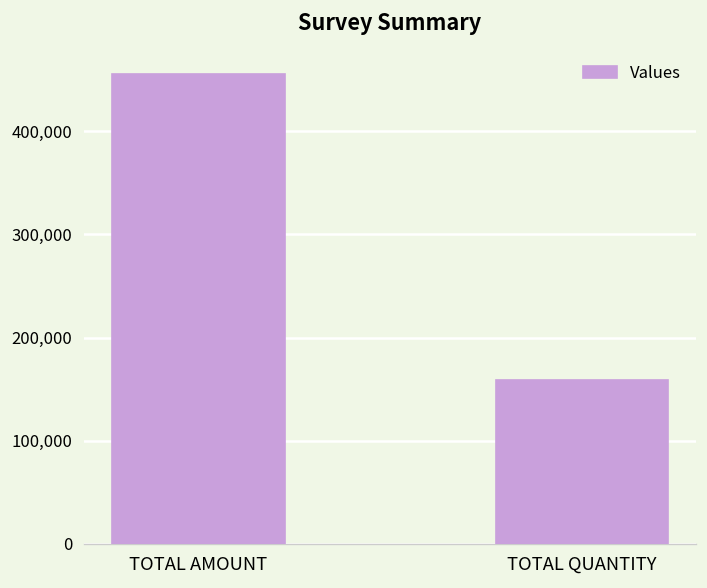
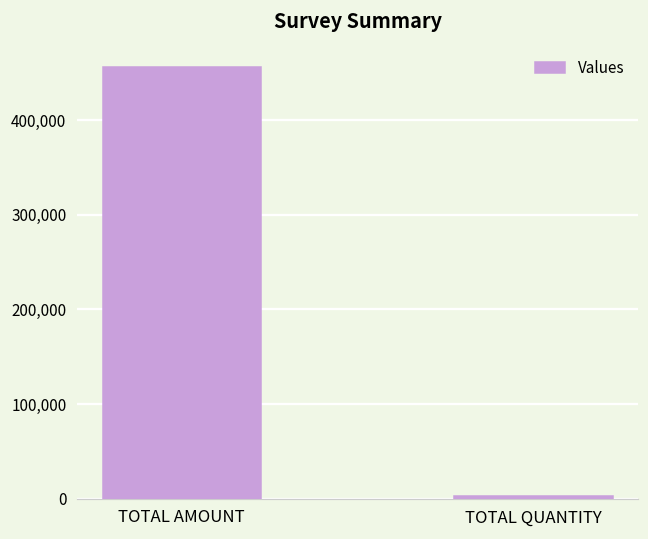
  {
    "TOTAL AMOUNT": "460,000",
-   "TOTAL QUANTITY": "160,000"
+   "TOTAL QUANTITY": "0"
  }
